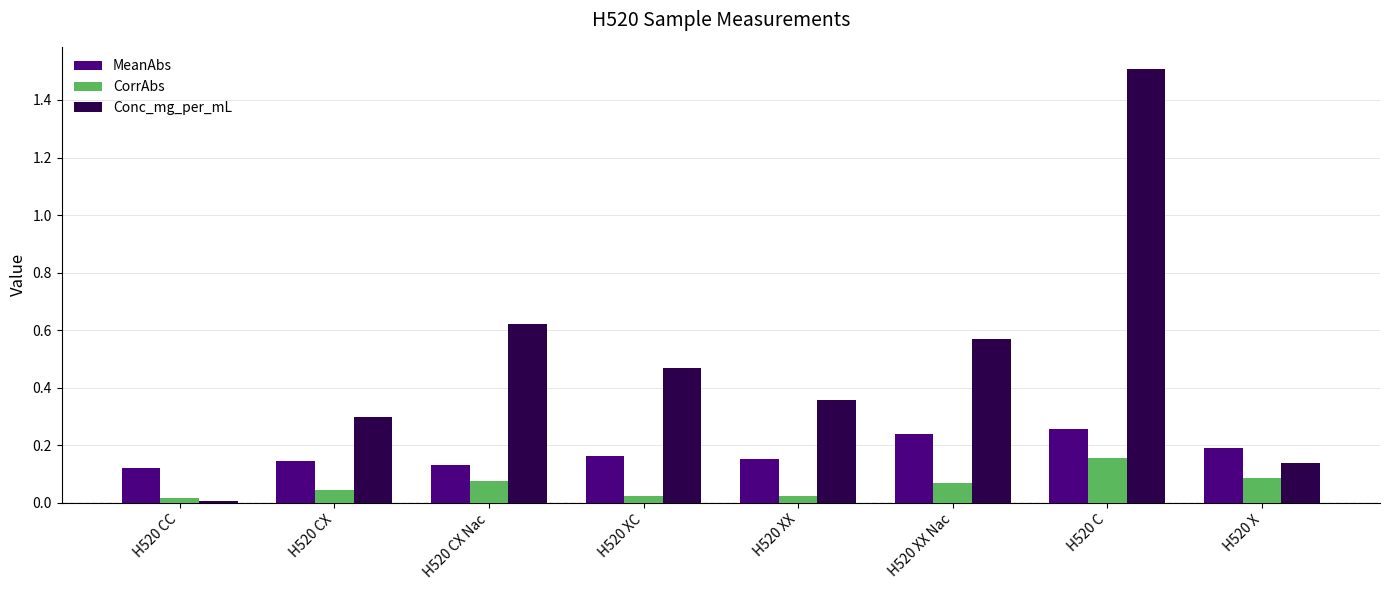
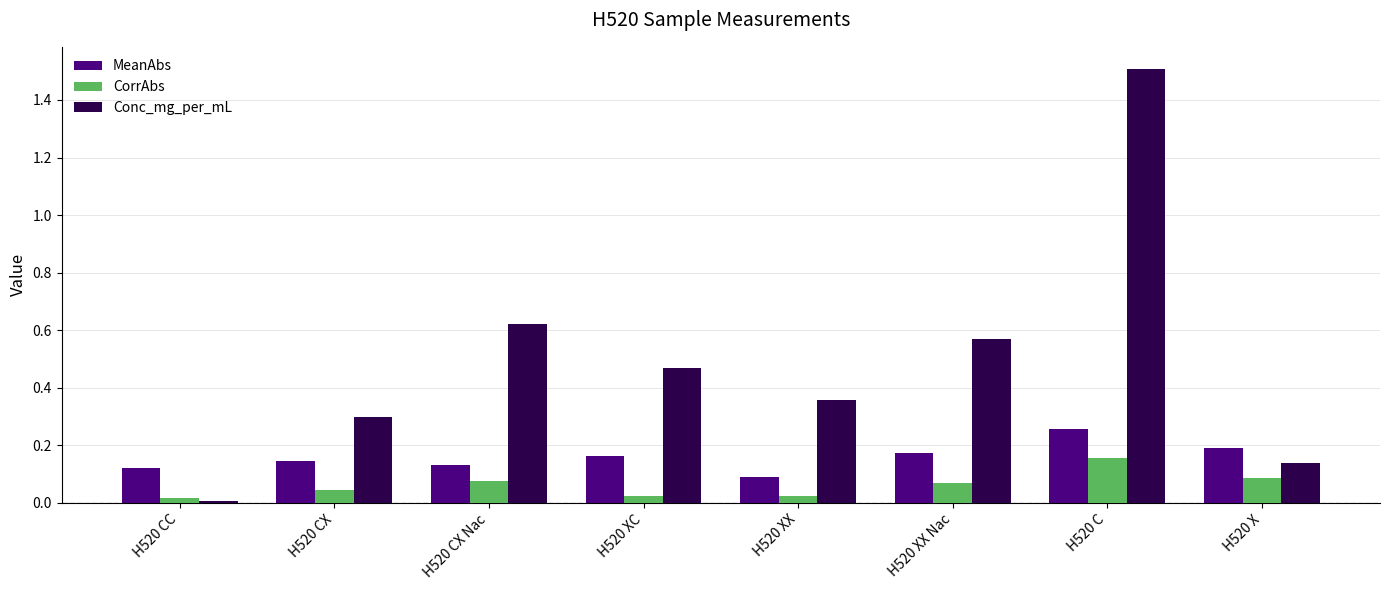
  {
    "MeanAbs": {
      "H520 CC": 0.12,
      "H520 CX": 0.15,
      "H520 CX Nac": 0.13,
      "H520 XC": 0.16,
-     "H520 XX": 0.15,
-     "H520 XX Nac": 0.24,
+     "H520 XX": 0.09,
+     "H520 XX Nac": 0.17,
      "H520 C": 0.26,
      "H520 X": 0.19
    },
    "CorrAbs": {
      "H520 CC": 0.02,
      "H520 CX": 0.05,
      "H520 CX Nac": 0.07,
      "H520 XC": 0.03,
      "H520 XX": 0.02,
      "H520 XX Nac": 0.07,
      "H520 C": 0.16,
      "H520 X": 0.09
    },
    "Conc_mg_per_mL": {
      "H520 CX": 0.30,
      "H520 CX Nac": 0.62,
      "H520 XC": 0.47,
      "H520 XX": 0.36,
      "H520 XX Nac": 0.57,
      "H520 C": 1.51,
      "H520 X": 0.14
    }
  }
